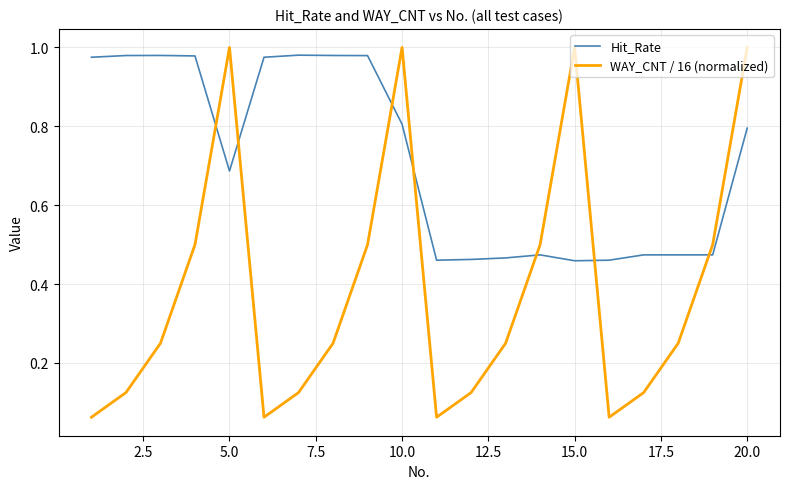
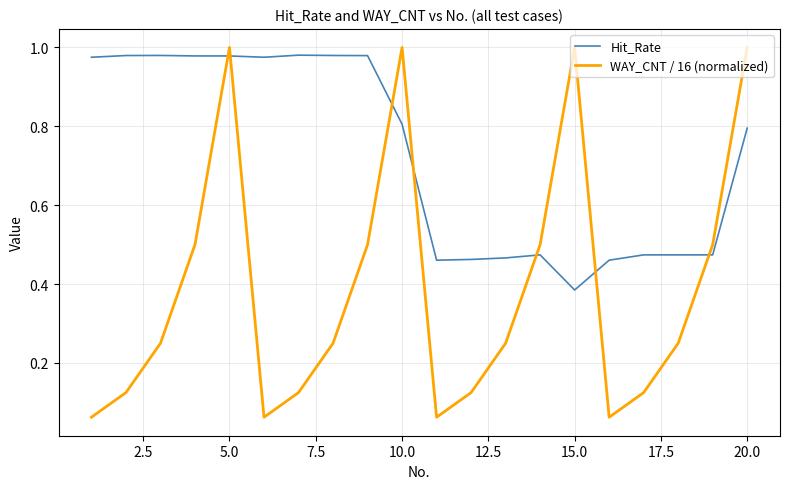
  {
    "Hit_Rate": {
-     "5.0": 0.69,
+     "5.0": 0.98,
      "10.0": 0.81,
-     "15.0": 0.46,
+     "15.0": 0.39,
      "20.0": 0.80
    },
    "WAY_CNT / 16 (normalized)": {
      "5.0": 1.00,
      "10.0": 1.00
    }
  }
